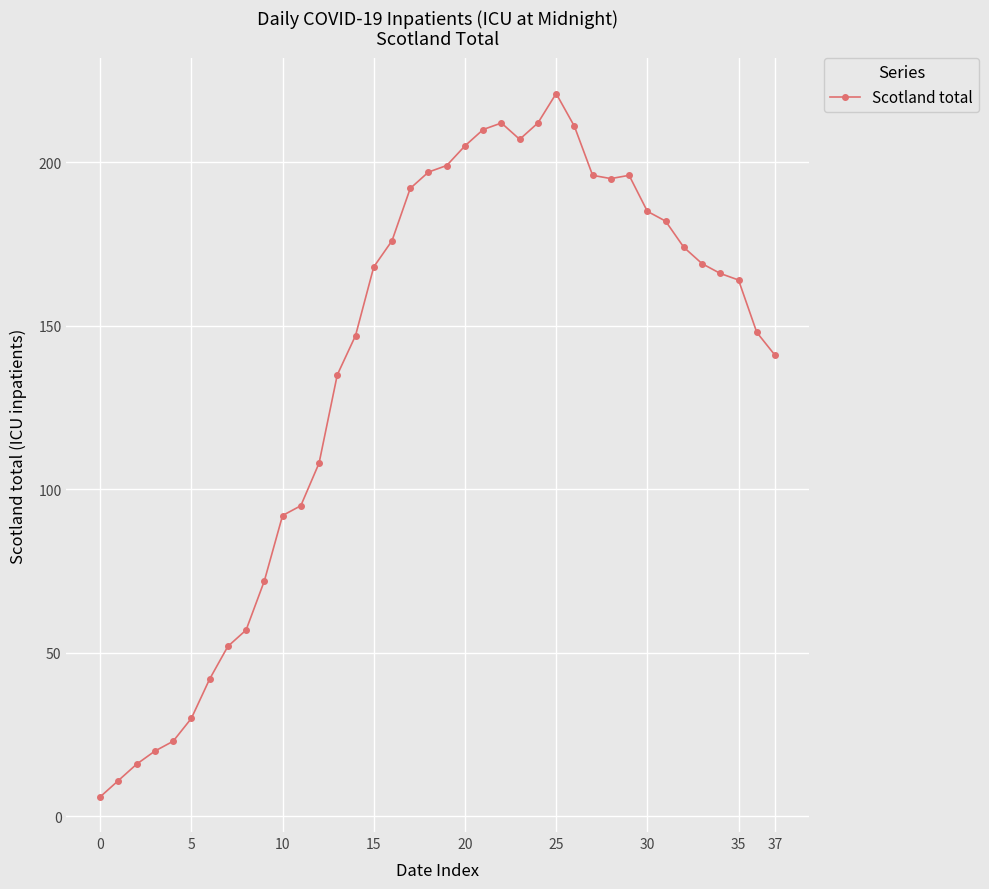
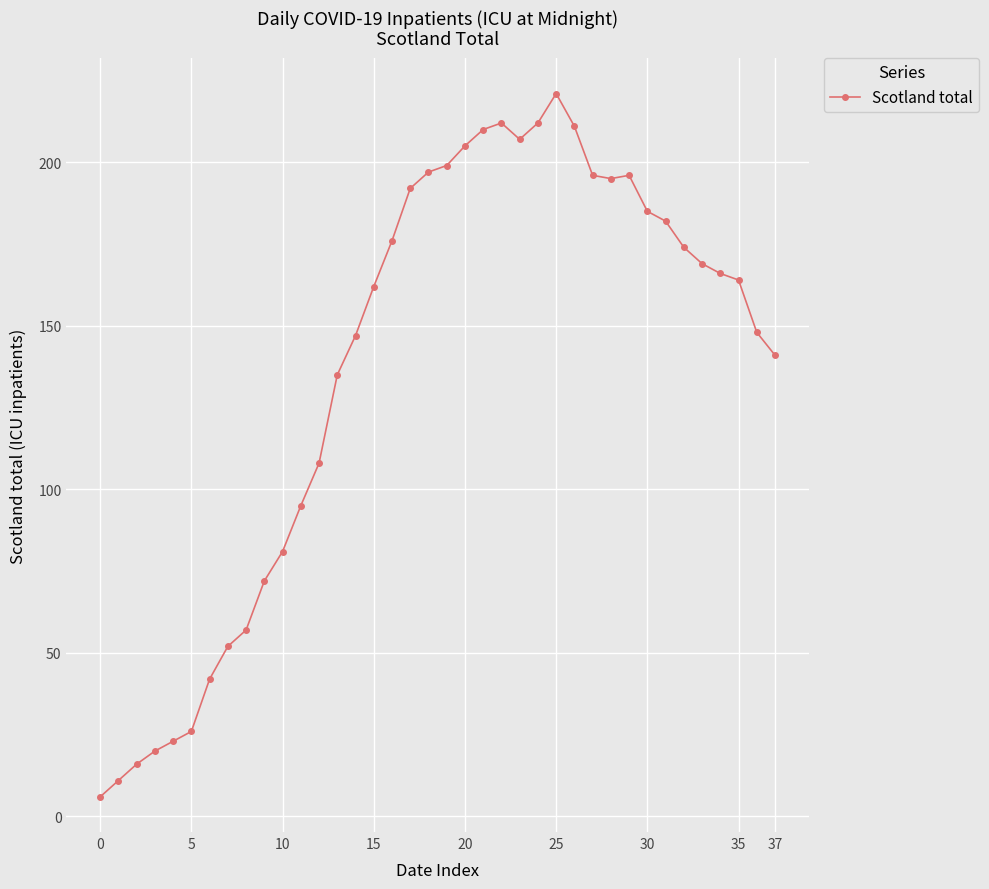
  {
    "0": 6,
-   "5": 30,
-   "10": 92,
-   "15": 168,
+   "5": 26,
+   "10": 81,
+   "15": 162,
    "20": 205,
    "25": 221,
    "30": 185,
    "35": 164,
    "37": 141
  }
